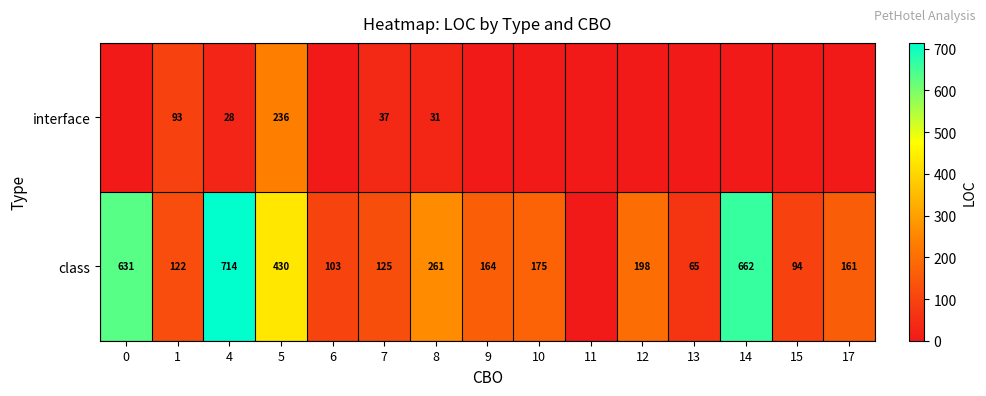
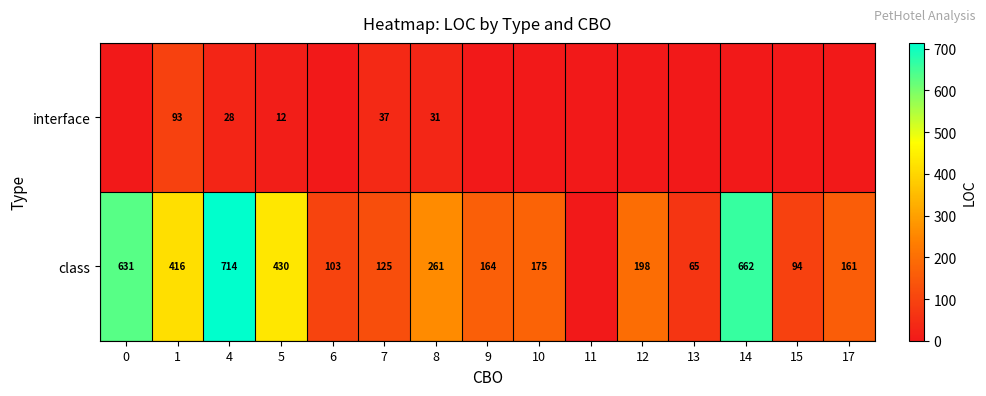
  {
    "interface": {
      "1": 93,
      "4": 28,
-     "5": 236,
+     "5": 12,
      "7": 37,
      "8": 31
    },
    "class": {
      "0": 631,
-     "1": 122,
+     "1": 416,
      "4": 714,
      "5": 430,
      "6": 103,
      "7": 125,
      "8": 261,
      "9": 164,
      "10": 175,
      "12": 198,
      "13": 65,
      "14": 662,
      "15": 94,
      "17": 161
    }
  }
